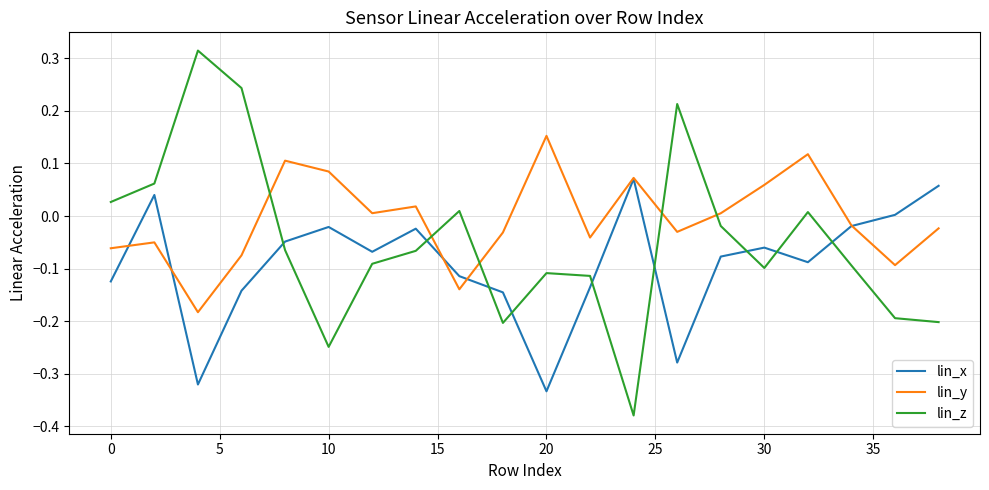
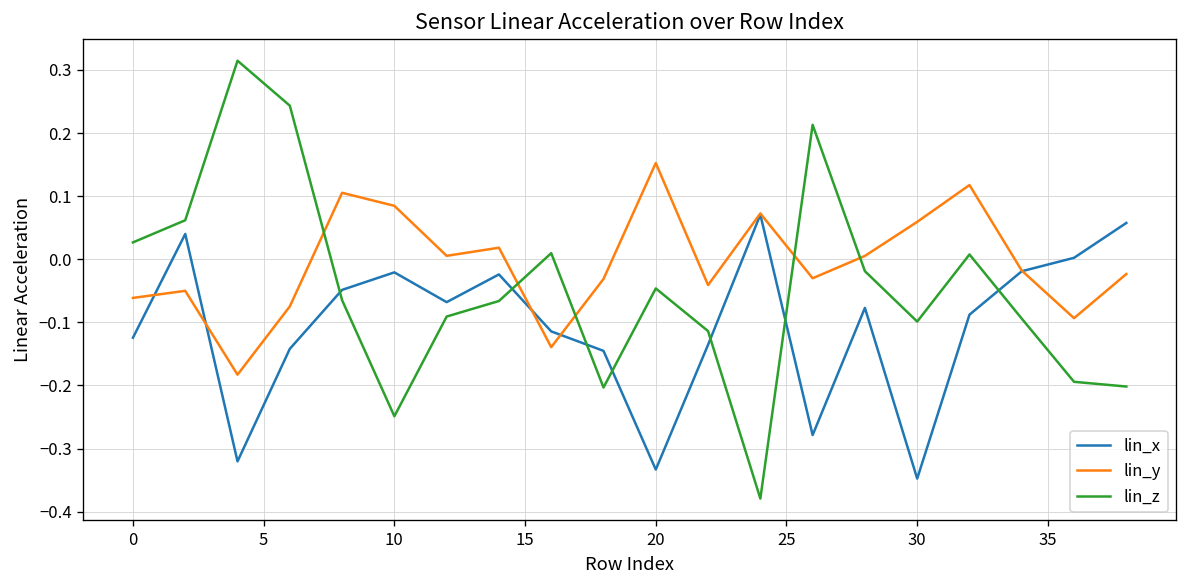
  {
    "lin_x": {
      "0": -0.12,
      "10": -0.02,
      "20": -0.33,
-     "30": -0.06
+     "30": -0.35
    },
    "lin_y": {
      "0": -0.06,
      "10": 0.08,
      "20": 0.15,
      "30": 0.06
    },
    "lin_z": {
      "0": 0.03,
      "10": -0.25,
-     "20": -0.11,
+     "20": -0.05,
      "30": -0.10
    }
  }
